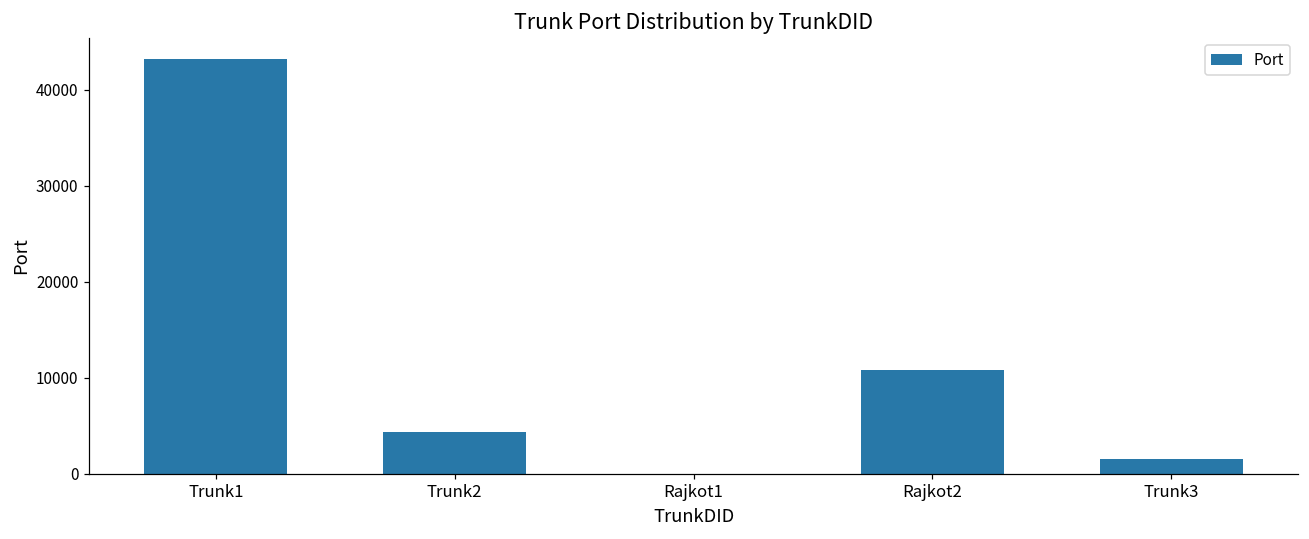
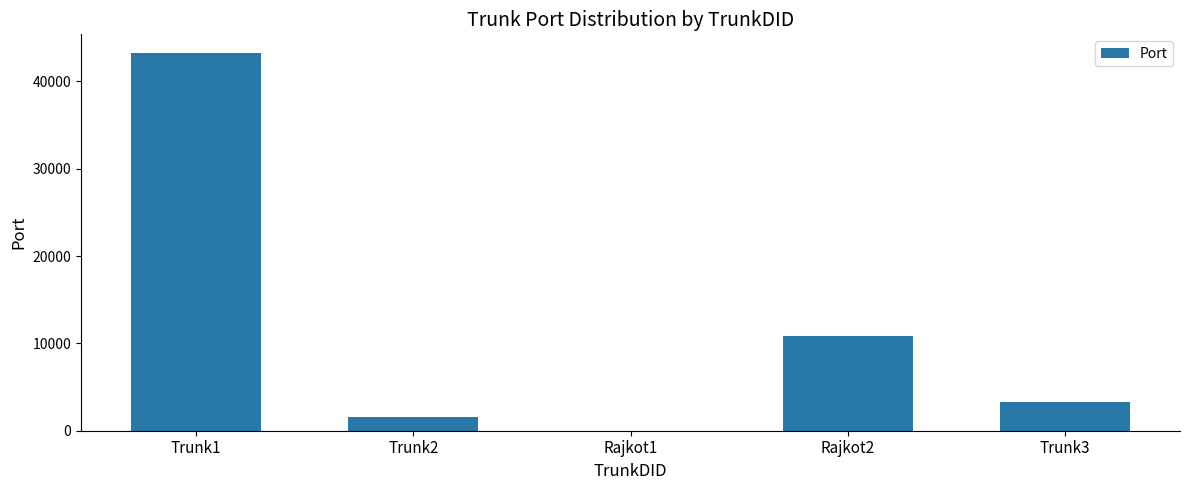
  {
    "Trunk1": 43000,
-   "Trunk2": 4000,
+   "Trunk2": 2000,
    "Rajkot2": 11000,
-   "Trunk3": 2000
+   "Trunk3": 3000
  }
